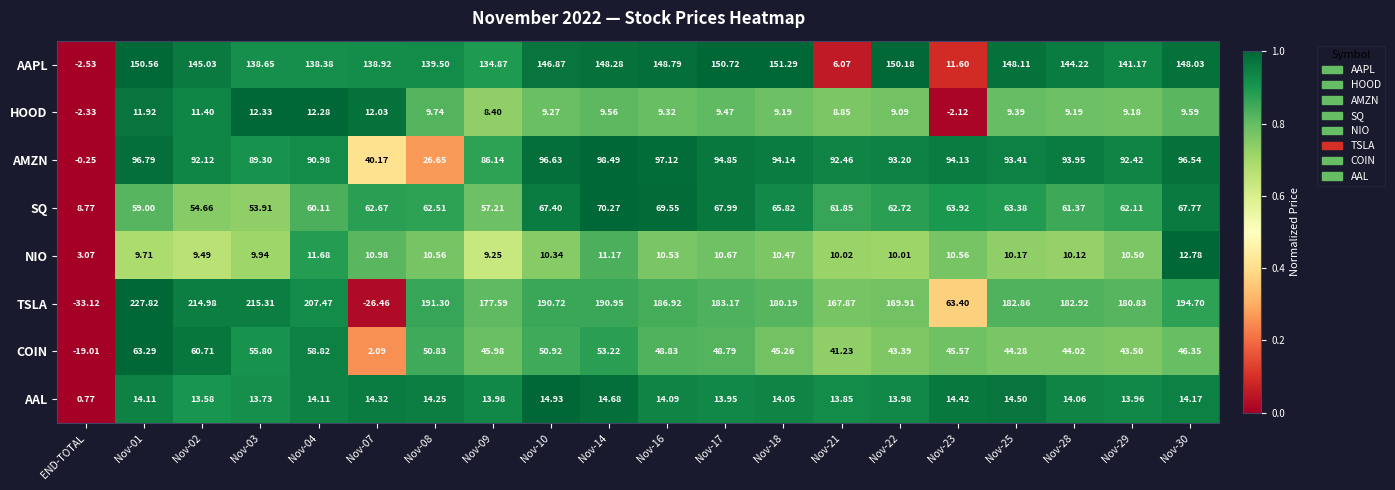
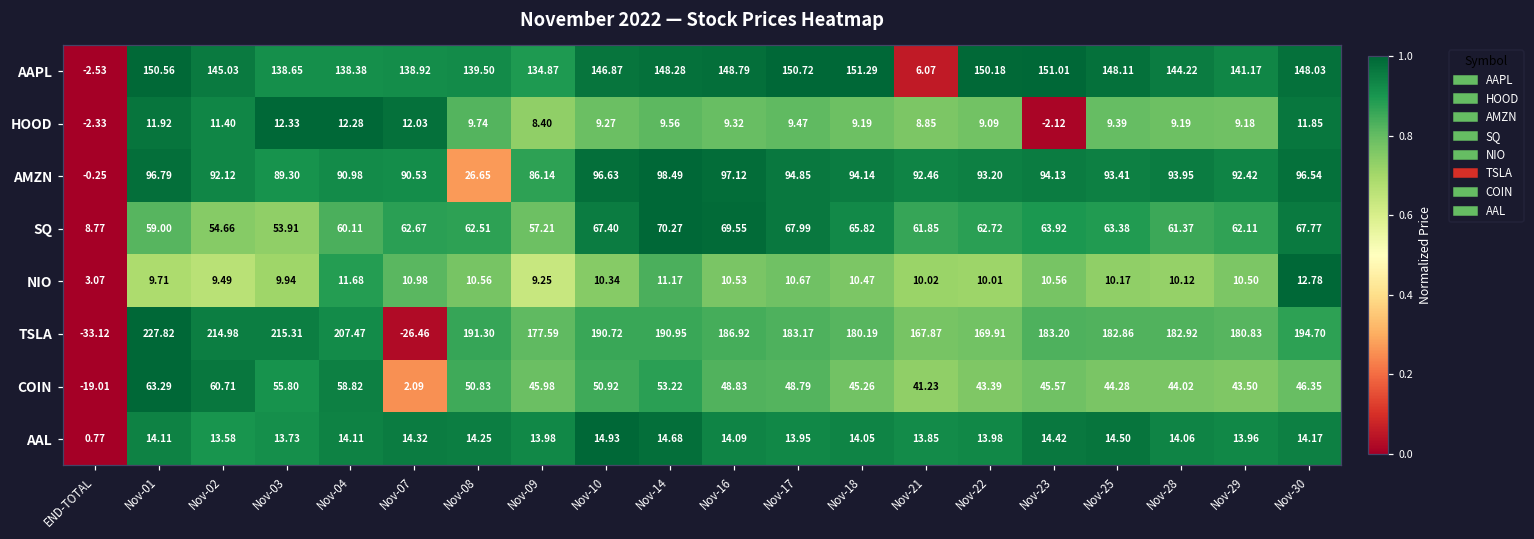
  {
    "AAPL": {
      "END-TOTAL": -2.53,
      "Nov-01": 150.56,
      "Nov-02": 145.03,
      "Nov-03": 138.65,
      "Nov-04": 138.38,
      "Nov-07": 138.92,
      "Nov-08": 139.50,
      "Nov-09": 134.87,
      "Nov-10": 146.87,
      "Nov-14": 148.28,
      "Nov-16": 148.79,
      "Nov-17": 150.72,
      "Nov-18": 151.29,
      "Nov-21": 6.07,
      "Nov-22": 150.18,
-     "Nov-23": 11.60,
+     "Nov-23": 151.01,
      "Nov-25": 148.11,
      "Nov-28": 144.22,
      "Nov-29": 141.17,
      "Nov-30": 148.03
    },
    "HOOD": {
      "END-TOTAL": -2.33,
      "Nov-01": 11.92,
      "Nov-02": 11.40,
      "Nov-03": 12.33,
      "Nov-04": 12.28,
      "Nov-07": 12.03,
      "Nov-08": 9.74,
      "Nov-09": 8.40,
      "Nov-10": 9.27,
      "Nov-14": 9.56,
      "Nov-16": 9.32,
      "Nov-17": 9.47,
      "Nov-18": 9.19,
      "Nov-21": 8.85,
      "Nov-22": 9.09,
      "Nov-23": -2.12,
      "Nov-25": 9.39,
      "Nov-28": 9.19,
      "Nov-29": 9.18,
-     "Nov-30": 9.59
+     "Nov-30": 11.85
    },
    "AMZN": {
      "END-TOTAL": -0.25,
      "Nov-01": 96.79,
      "Nov-02": 92.12,
      "Nov-03": 89.30,
      "Nov-04": 90.98,
-     "Nov-07": 40.17,
+     "Nov-07": 90.53,
      "Nov-08": 26.65,
      "Nov-09": 86.14,
      "Nov-10": 96.63,
      "Nov-14": 98.49,
      "Nov-16": 97.12,
      "Nov-17": 94.85,
      "Nov-18": 94.14,
      "Nov-21": 92.46,
      "Nov-22": 93.20,
      "Nov-23": 94.13,
      "Nov-25": 93.41,
      "Nov-28": 93.95,
      "Nov-29": 92.42,
      "Nov-30": 96.54
    },
    "SQ": {
      "END-TOTAL": 8.77,
      "Nov-01": 59.00,
      "Nov-02": 54.66,
      "Nov-03": 53.91,
      "Nov-04": 60.11,
      "Nov-07": 62.67,
      "Nov-08": 62.51,
      "Nov-09": 57.21,
      "Nov-10": 67.40,
      "Nov-14": 70.27,
      "Nov-16": 69.55,
      "Nov-17": 67.99,
      "Nov-18": 65.82,
      "Nov-21": 61.85,
      "Nov-22": 62.72,
      "Nov-23": 63.92,
      "Nov-25": 63.38,
      "Nov-28": 61.37,
      "Nov-29": 62.11,
      "Nov-30": 67.77
    },
    "NIO": {
      "END-TOTAL": 3.07,
      "Nov-01": 9.71,
      "Nov-02": 9.49,
      "Nov-03": 9.94,
      "Nov-04": 11.68,
      "Nov-07": 10.98,
      "Nov-08": 10.56,
      "Nov-09": 9.25,
      "Nov-10": 10.34,
      "Nov-14": 11.17,
      "Nov-16": 10.53,
      "Nov-17": 10.67,
      "Nov-18": 10.47,
      "Nov-21": 10.02,
      "Nov-22": 10.01,
      "Nov-23": 10.56,
      "Nov-25": 10.17,
      "Nov-28": 10.12,
      "Nov-29": 10.50,
      "Nov-30": 12.78
    },
    "TSLA": {
      "END-TOTAL": -33.12,
      "Nov-01": 227.82,
      "Nov-02": 214.98,
      "Nov-03": 215.31,
      "Nov-04": 207.47,
      "Nov-07": -26.46,
      "Nov-08": 191.30,
      "Nov-09": 177.59,
      "Nov-10": 190.72,
      "Nov-14": 190.95,
      "Nov-16": 186.92,
      "Nov-17": 183.17,
      "Nov-18": 180.19,
      "Nov-21": 167.87,
      "Nov-22": 169.91,
-     "Nov-23": 63.40,
+     "Nov-23": 183.20,
      "Nov-25": 182.86,
      "Nov-28": 182.92,
      "Nov-29": 180.83,
      "Nov-30": 194.70
    },
    "COIN": {
      "END-TOTAL": -19.01,
      "Nov-01": 63.29,
      "Nov-02": 60.71,
      "Nov-03": 55.80,
      "Nov-04": 58.82,
      "Nov-07": 2.09,
      "Nov-08": 50.83,
      "Nov-09": 45.98,
      "Nov-10": 50.92,
      "Nov-14": 53.22,
      "Nov-16": 48.83,
      "Nov-17": 48.79,
      "Nov-18": 45.26,
      "Nov-21": 41.23,
      "Nov-22": 43.39,
      "Nov-23": 45.57,
      "Nov-25": 44.28,
      "Nov-28": 44.02,
      "Nov-29": 43.50,
      "Nov-30": 46.35
    },
    "AAL": {
      "END-TOTAL": 0.77,
      "Nov-01": 14.11,
      "Nov-02": 13.58,
      "Nov-03": 13.73,
      "Nov-04": 14.11,
      "Nov-07": 14.32,
      "Nov-08": 14.25,
      "Nov-09": 13.98,
      "Nov-10": 14.93,
      "Nov-14": 14.68,
      "Nov-16": 14.09,
      "Nov-17": 13.95,
      "Nov-18": 14.05,
      "Nov-21": 13.85,
      "Nov-22": 13.98,
      "Nov-23": 14.42,
      "Nov-25": 14.50,
      "Nov-28": 14.06,
      "Nov-29": 13.96,
      "Nov-30": 14.17
    }
  }
